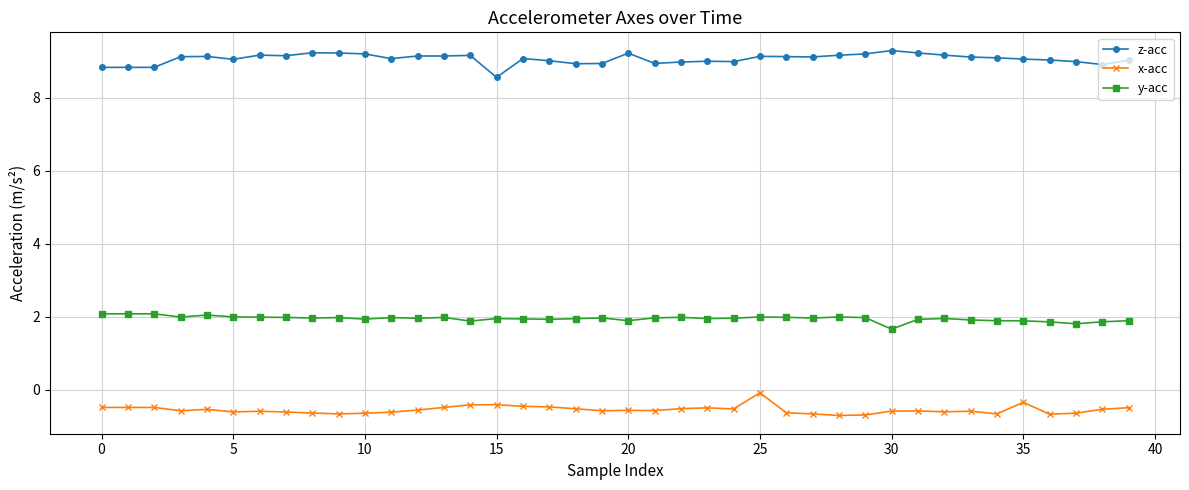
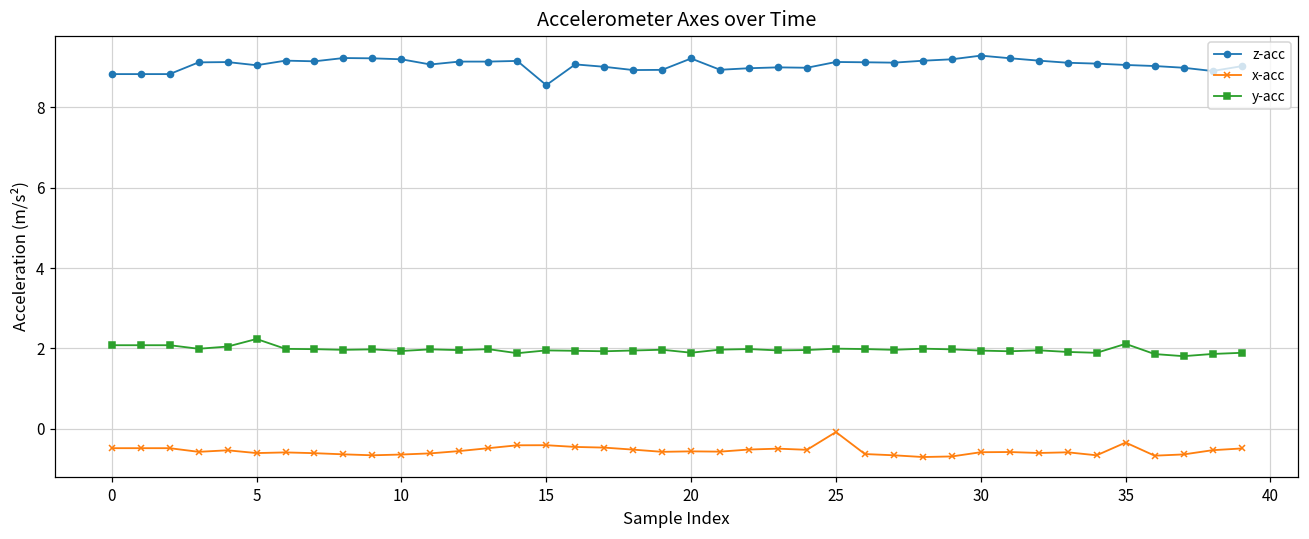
  {
    "z-acc": {
      "0": 8.8,
      "5": 9.1,
      "10": 9.2,
      "15": 8.6,
      "20": 9.2,
      "25": 9.1,
      "30": 9.3,
      "35": 9.1
    },
    "x-acc": {
      "0": -0.5,
      "5": -0.6,
      "10": -0.6,
      "15": -0.4,
      "20": -0.6,
      "25": -0.1,
      "30": -0.6,
      "35": -0.3
    },
    "y-acc": {
      "0": 2.1,
-     "5": 2.0,
+     "5": 2.2,
      "10": 1.9,
      "15": 1.9,
      "20": 1.9,
      "25": 2.0,
-     "30": 1.7,
-     "35": 1.9
+     "30": 1.9,
+     "35": 2.1
    }
  }
